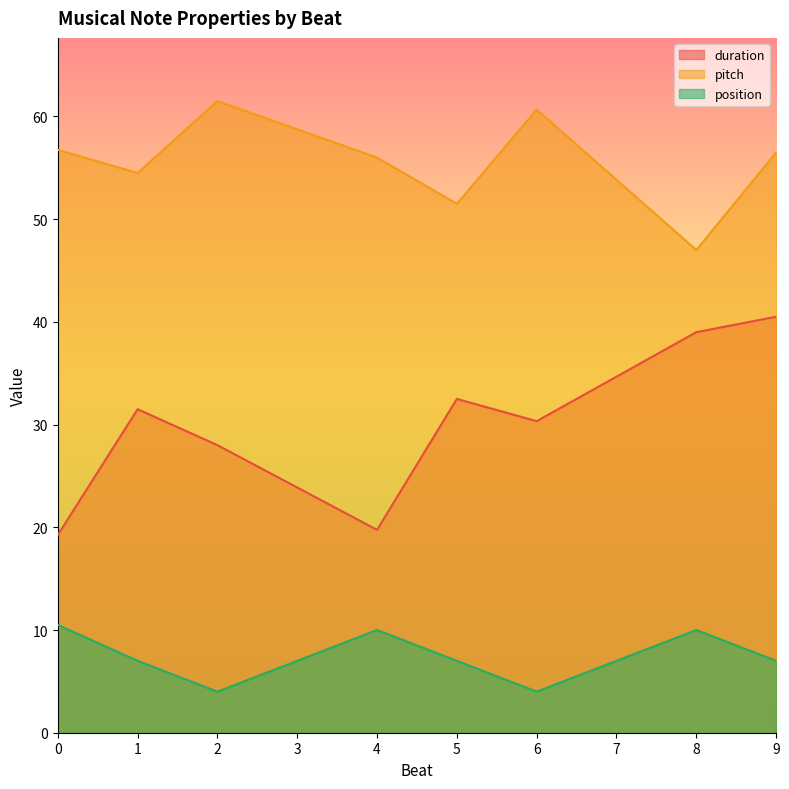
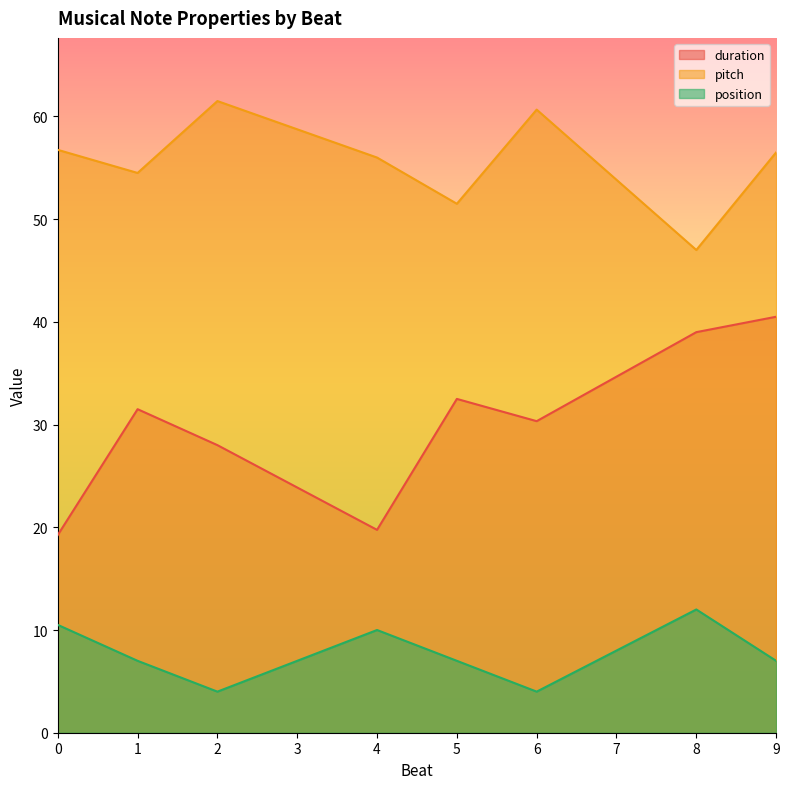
  {
    "duration": {
      "0": 19.3,
      "1": 31.5,
      "2": 28,
      "4": 19.8,
      "5": 32.5,
      "6": 30.3,
      "8": 39,
      "9": 40.5
    },
    "pitch": {
      "0": 56.8,
      "1": 54.5,
      "2": 61.5,
      "4": 56,
      "5": 51.5,
      "6": 60.7,
      "8": 47,
      "9": 56.5
    },
    "position": {
      "0": 10.5,
      "1": 7,
      "2": 4,
      "4": 10,
      "5": 7,
      "6": 4,
-     "8": 10,
+     "8": 12,
      "9": 7
    }
  }
